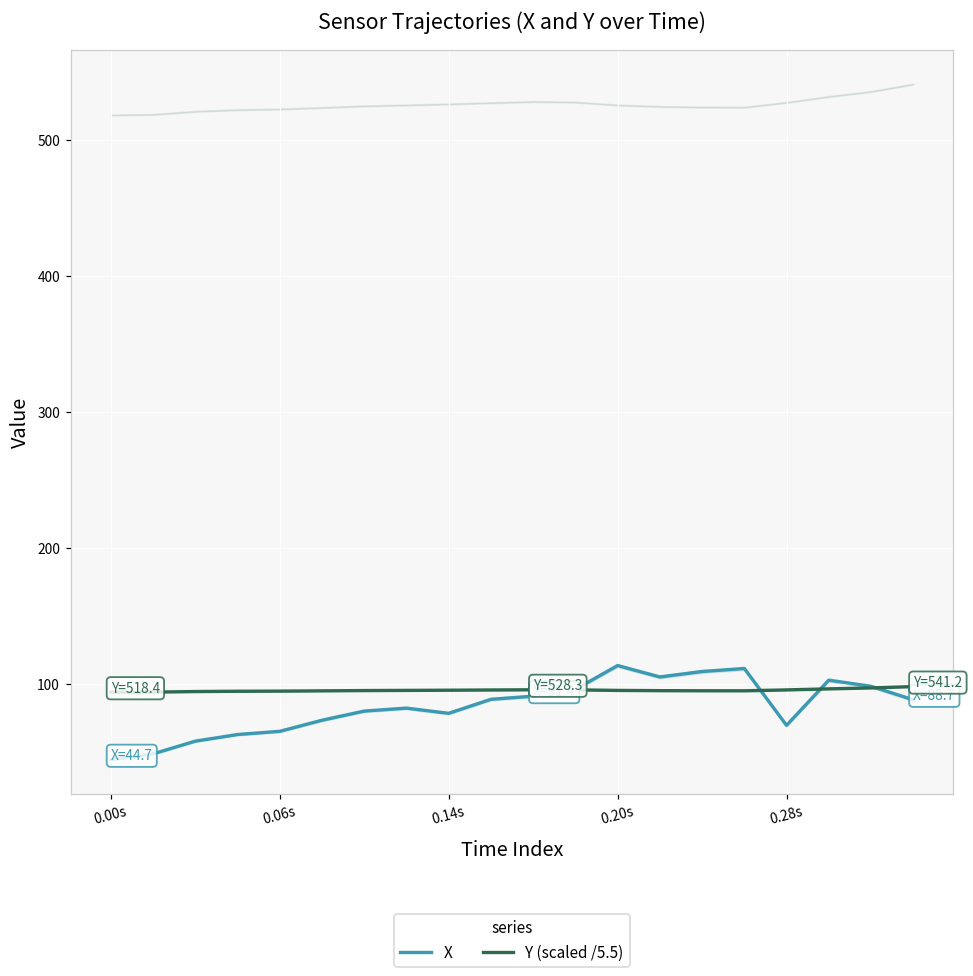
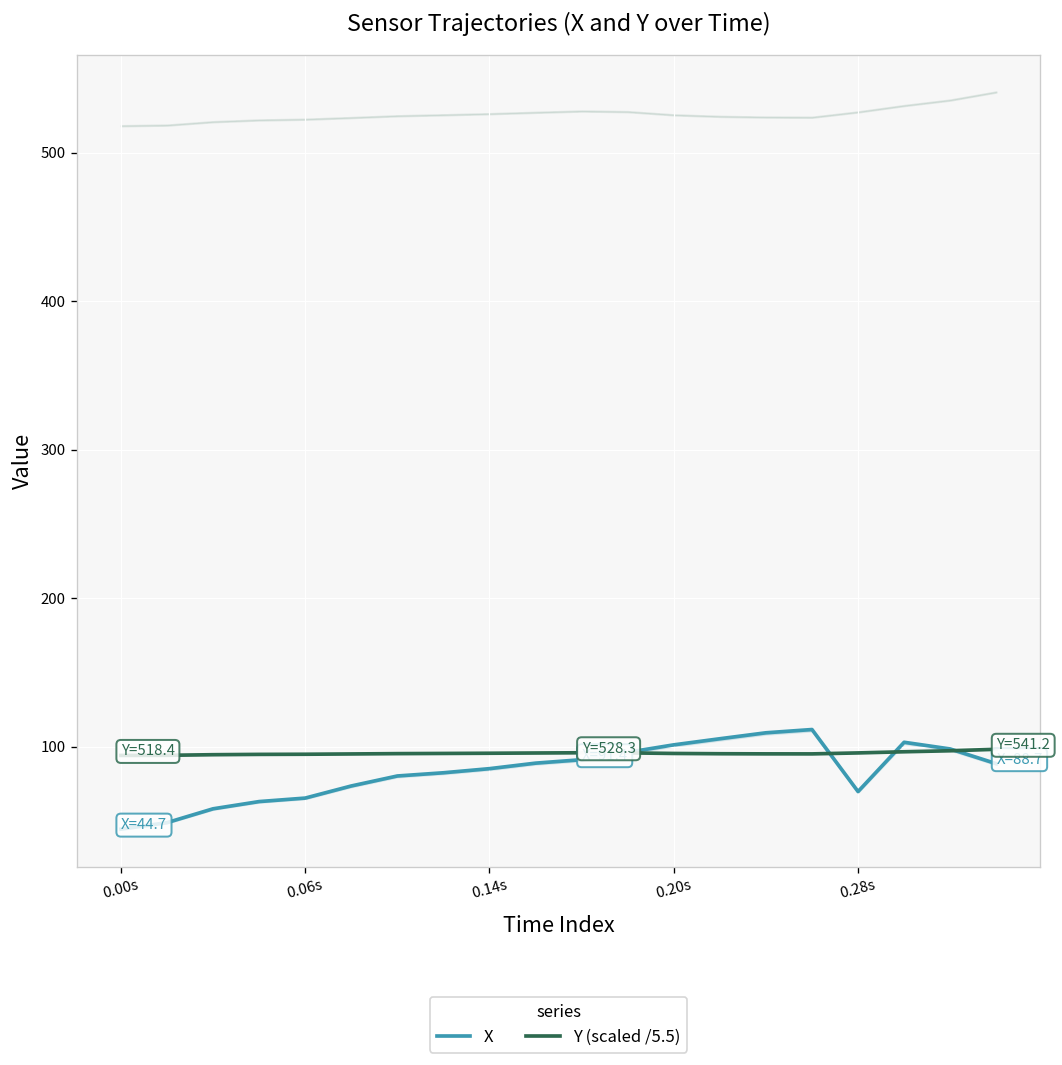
  {
    "X": {
      "0.06s": 66,
-     "0.14s": 79,
-     "0.20s": 114,
+     "0.14s": 85,
+     "0.20s": 101,
      "0.28s": 70
    }
  }
